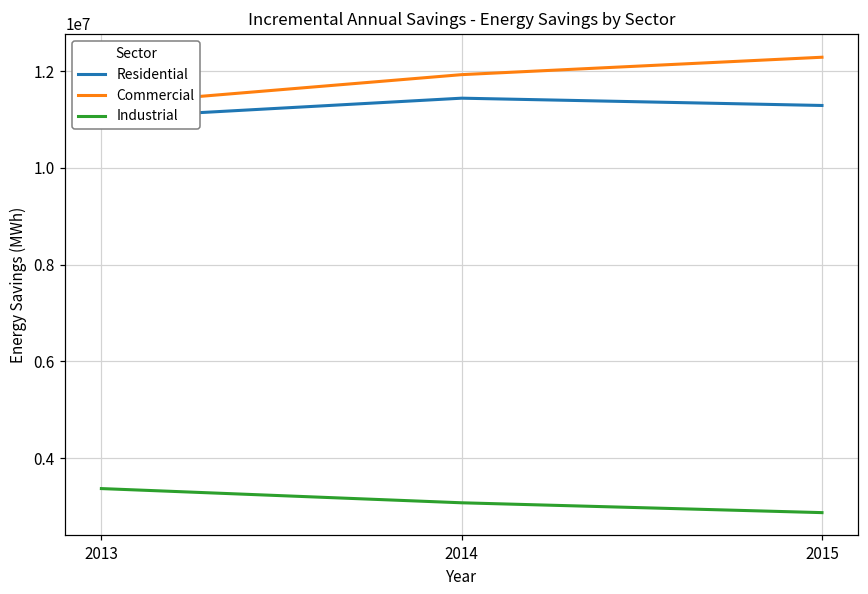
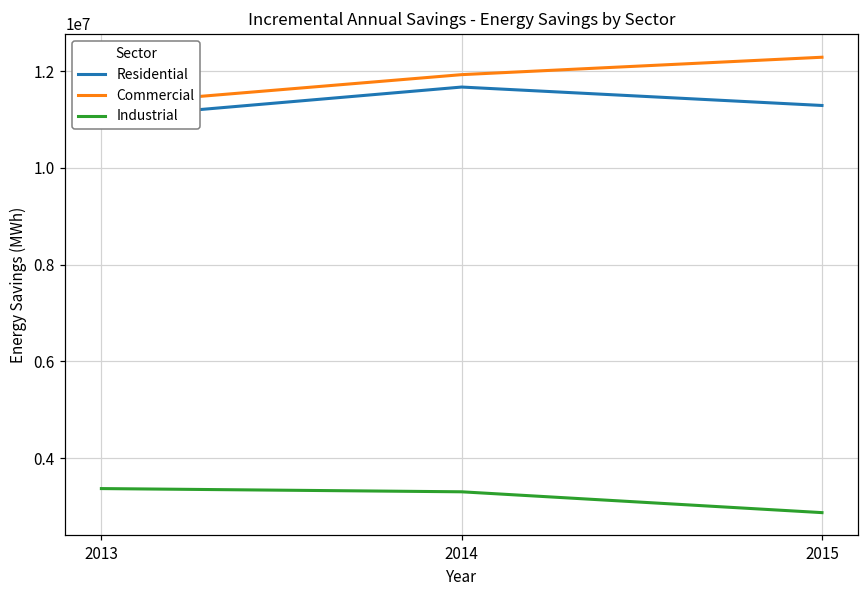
  {
    "Residential": {
-     "2014": 11400000,
+     "2014": 11700000,
      "2015": 11300000
    },
    "Commercial": {
      "2014": 11900000,
      "2015": 12300000
    },
    "Industrial": {
      "2013": 3400000,
-     "2014": 3100000,
+     "2014": 3300000,
      "2015": 2900000
    }
  }
